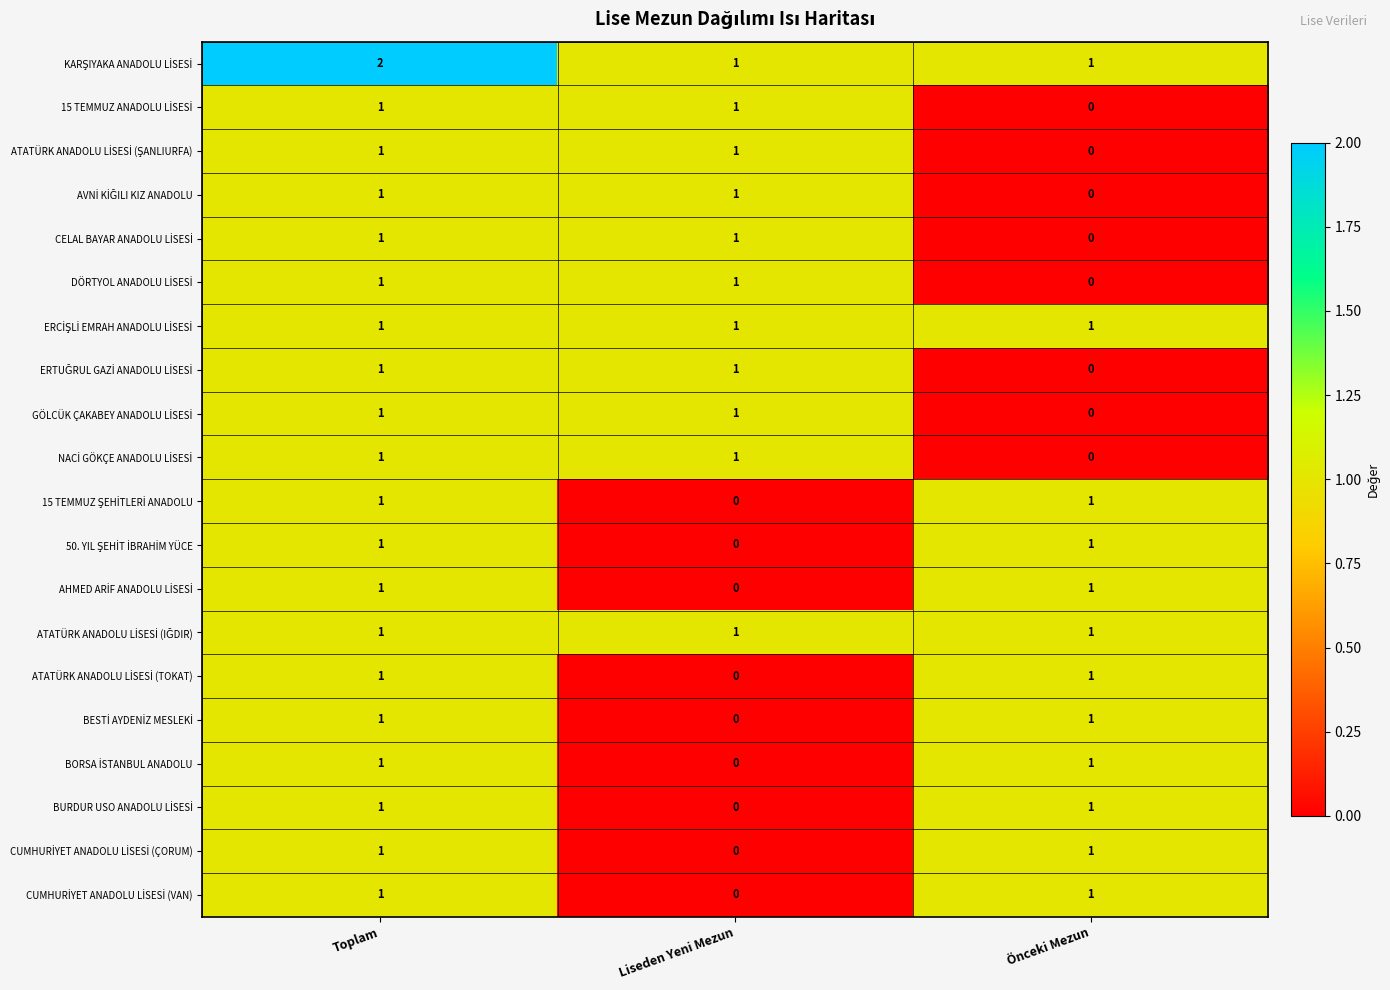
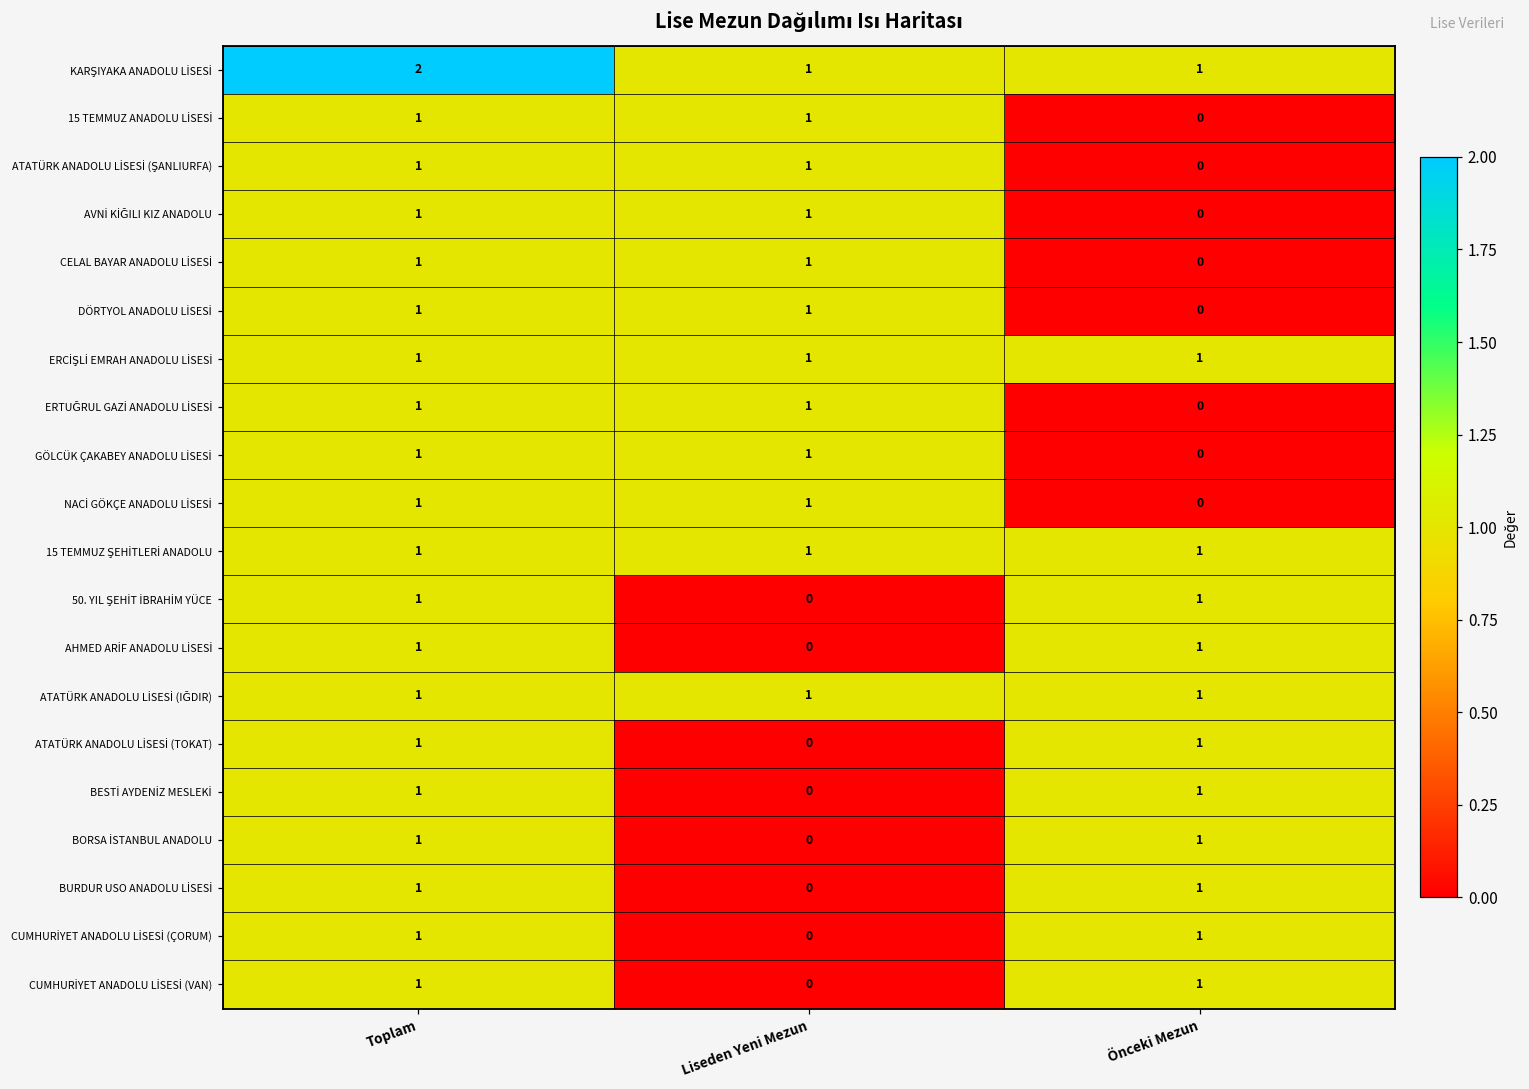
  {
    "KARŞIYAKA ANADOLU LİSESİ": {
      "Toplam": 2,
      "Liseden Yeni Mezun": 1,
      "Önceki Mezun": 1
    },
    "15 TEMMUZ ANADOLU LİSESİ": {
      "Toplam": 1,
      "Liseden Yeni Mezun": 1,
      "Önceki Mezun": 0
    },
    "ATATÜRK ANADOLU LİSESİ (ŞANLIURFA)": {
      "Toplam": 1,
      "Liseden Yeni Mezun": 1,
      "Önceki Mezun": 0
    },
    "AVNİ KİĞILI KIZ ANADOLU": {
      "Toplam": 1,
      "Liseden Yeni Mezun": 1,
      "Önceki Mezun": 0
    },
    "CELAL BAYAR ANADOLU LİSESİ": {
      "Toplam": 1,
      "Liseden Yeni Mezun": 1,
      "Önceki Mezun": 0
    },
    "DÖRTYOL ANADOLU LİSESİ": {
      "Toplam": 1,
      "Liseden Yeni Mezun": 1,
      "Önceki Mezun": 0
    },
    "ERCİŞLİ EMRAH ANADOLU LİSESİ": {
      "Toplam": 1,
      "Liseden Yeni Mezun": 1,
      "Önceki Mezun": 1
    },
    "ERTUĞRUL GAZİ ANADOLU LİSESİ": {
      "Toplam": 1,
      "Liseden Yeni Mezun": 1,
      "Önceki Mezun": 0
    },
    "GÖLCÜK ÇAKABEY ANADOLU LİSESİ": {
      "Toplam": 1,
      "Liseden Yeni Mezun": 1,
      "Önceki Mezun": 0
    },
    "NACİ GÖKÇE ANADOLU LİSESİ": {
      "Toplam": 1,
      "Liseden Yeni Mezun": 1,
      "Önceki Mezun": 0
    },
    "15 TEMMUZ ŞEHİTLERİ ANADOLU": {
      "Toplam": 1,
-     "Liseden Yeni Mezun": 0,
+     "Liseden Yeni Mezun": 1,
      "Önceki Mezun": 1
    },
    "50. YIL ŞEHİT İBRAHİM YÜCE": {
      "Toplam": 1,
      "Liseden Yeni Mezun": 0,
      "Önceki Mezun": 1
    },
    "AHMED ARİF ANADOLU LİSESİ": {
      "Toplam": 1,
      "Liseden Yeni Mezun": 0,
      "Önceki Mezun": 1
    },
    "ATATÜRK ANADOLU LİSESİ (IĞDIR)": {
      "Toplam": 1,
      "Liseden Yeni Mezun": 1,
      "Önceki Mezun": 1
    },
    "ATATÜRK ANADOLU LİSESİ (TOKAT)": {
      "Toplam": 1,
      "Liseden Yeni Mezun": 0,
      "Önceki Mezun": 1
    },
    "BESTİ AYDENİZ MESLEKİ": {
      "Toplam": 1,
      "Liseden Yeni Mezun": 0,
      "Önceki Mezun": 1
    },
    "BORSA İSTANBUL ANADOLU": {
      "Toplam": 1,
      "Liseden Yeni Mezun": 0,
      "Önceki Mezun": 1
    },
    "BURDUR USO ANADOLU LİSESİ": {
      "Toplam": 1,
      "Liseden Yeni Mezun": 0,
      "Önceki Mezun": 1
    },
    "CUMHURİYET ANADOLU LİSESİ (ÇORUM)": {
      "Toplam": 1,
      "Liseden Yeni Mezun": 0,
      "Önceki Mezun": 1
    },
    "CUMHURİYET ANADOLU LİSESİ (VAN)": {
      "Toplam": 1,
      "Liseden Yeni Mezun": 0,
      "Önceki Mezun": 1
    }
  }
